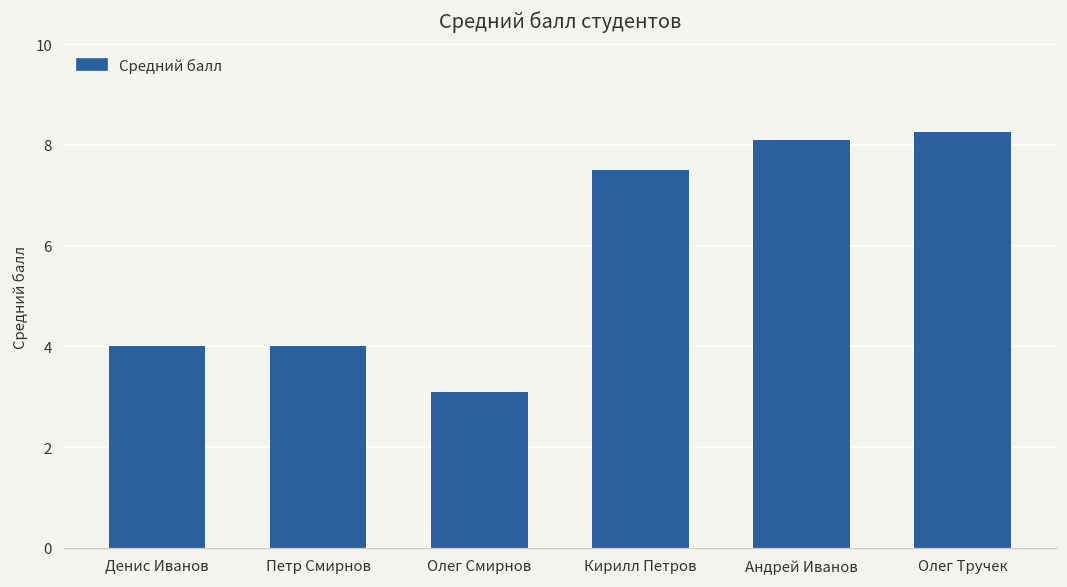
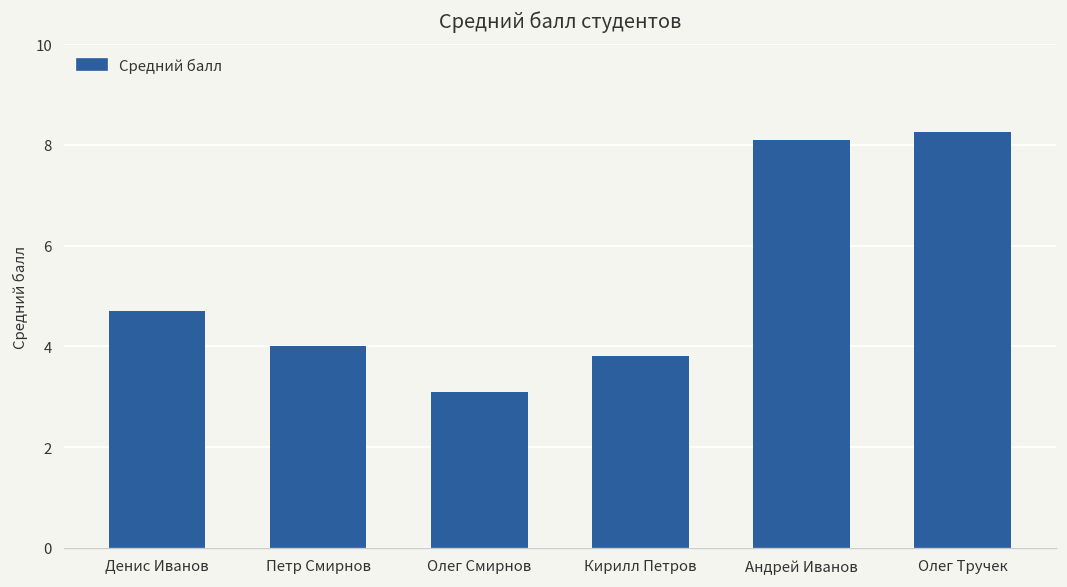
  {
-   "Денис Иванов": 4.0,
+   "Денис Иванов": 4.7,
    "Петр Смирнов": 4.0,
    "Олег Смирнов": 3.1,
-   "Кирилл Петров": 7.5,
+   "Кирилл Петров": 3.8,
    "Андрей Иванов": 8.1,
    "Олег Тручек": 8.3
  }
